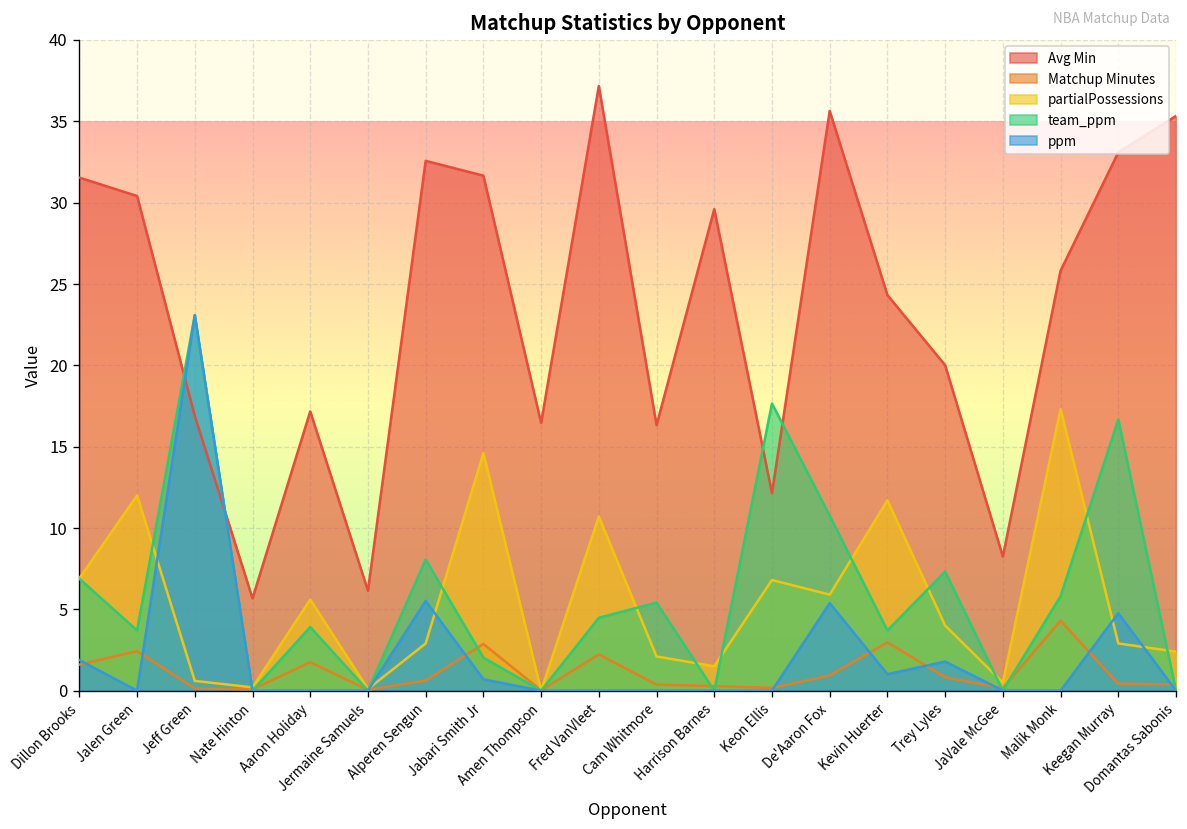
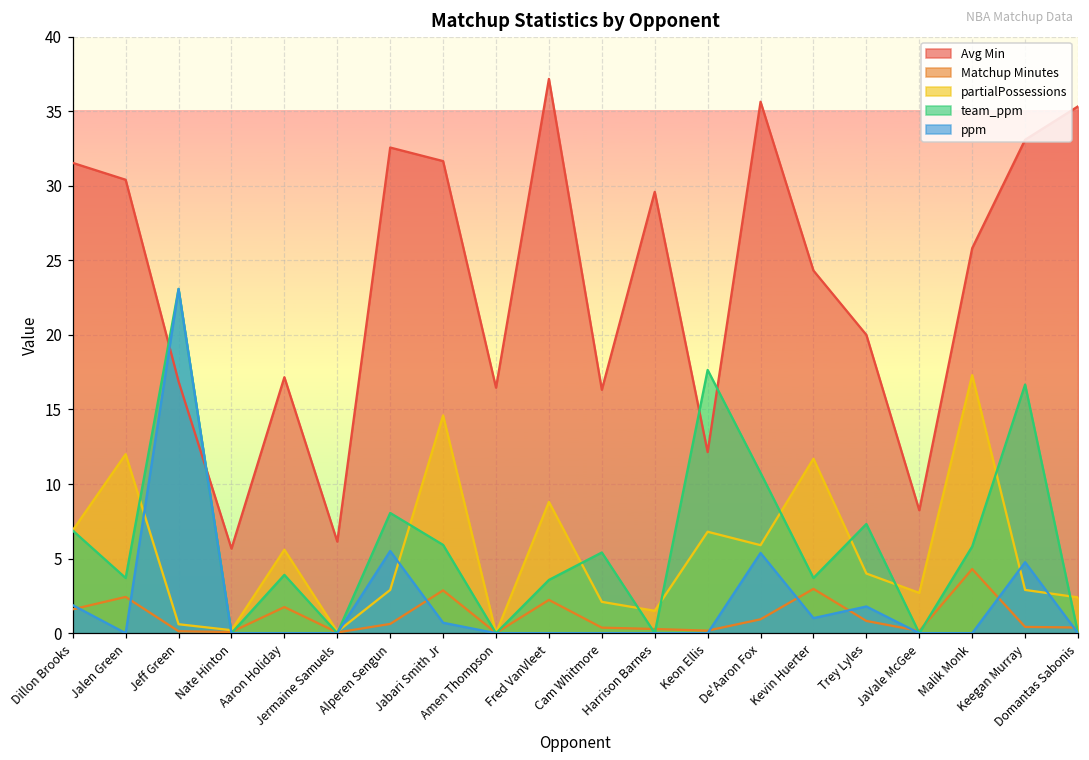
  {
    "partialPossessions": {
      "Jalen Green": 12.0,
      "Jeff Green": 0.6,
      "Aaron Holiday": 5.6,
      "Alperen Sengun": 2.9,
      "Jabari Smith Jr": 14.6,
-     "Fred VanVleet": 10.7,
+     "Fred VanVleet": 8.8,
      "Cam Whitmore": 2.1,
      "Harrison Barnes": 1.5,
      "Keon Ellis": 6.8,
      "De'Aaron Fox": 5.9,
      "Kevin Huerter": 11.7,
      "Trey Lyles": 4.0,
-     "JaVale McGee": 0.5,
+     "JaVale McGee": 2.7,
      "Malik Monk": 17.3,
      "Keegan Murray": 2.9,
      "Domantas Sabonis": 2.4
    },
    "team_ppm": {
      "Jalen Green": 3.7,
      "Aaron Holiday": 3.9,
      "Alperen Sengun": 8.1,
-     "Jabari Smith Jr": 2.0,
-     "Fred VanVleet": 4.5,
+     "Jabari Smith Jr": 5.9,
+     "Fred VanVleet": 3.6,
      "Cam Whitmore": 5.4,
      "Keon Ellis": 17.7,
      "De'Aaron Fox": 10.8,
      "Kevin Huerter": 3.7,
      "Trey Lyles": 7.3,
      "Malik Monk": 5.8,
      "Keegan Murray": 16.7
    },
    "ppm": {
      "Dillon Brooks": 1.9,
      "Jalen Green": 0.0,
      "Aaron Holiday": 0.0,
      "Alperen Sengun": 5.5,
      "Jabari Smith Jr": 0.7,
      "Fred VanVleet": 0.0,
      "Cam Whitmore": 0.0,
      "De'Aaron Fox": 5.4,
      "Kevin Huerter": 1.0,
      "Trey Lyles": 1.8,
      "Malik Monk": 0.0,
      "Keegan Murray": 4.8
    }
  }
